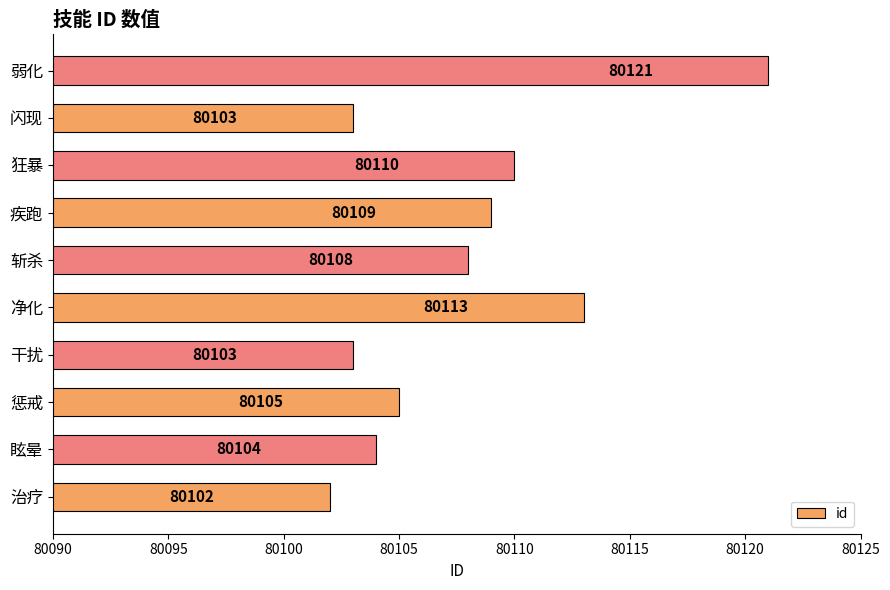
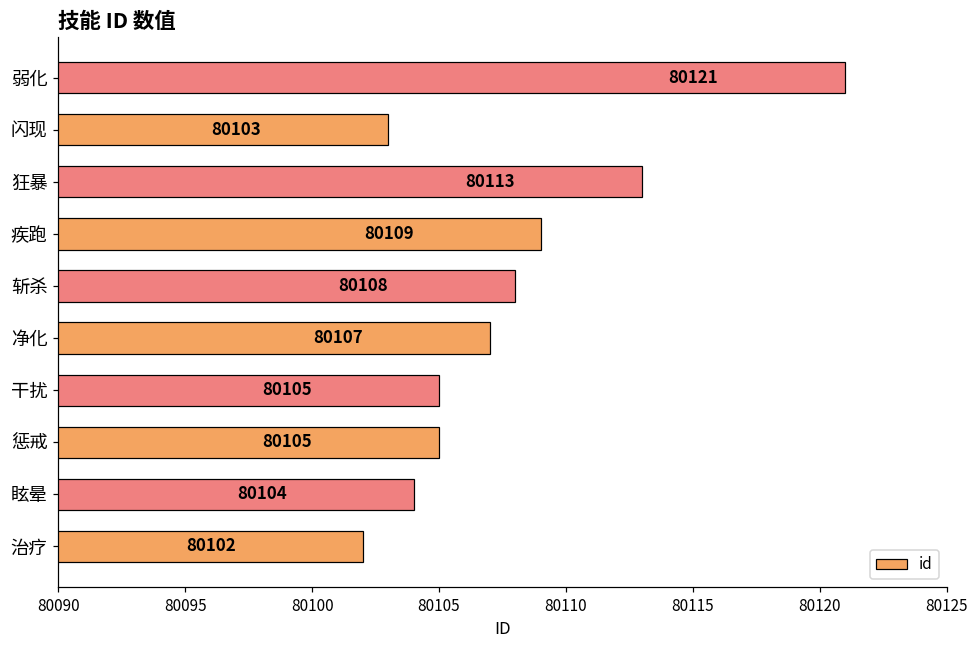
  {
    "弱化": 80121,
    "闪现": 80103,
-   "狂暴": 80110,
+   "狂暴": 80113,
    "疾跑": 80109,
    "斩杀": 80108,
-   "净化": 80113,
-   "干扰": 80103,
+   "净化": 80107,
+   "干扰": 80105,
    "惩戒": 80105,
    "眩晕": 80104,
    "治疗": 80102
  }
